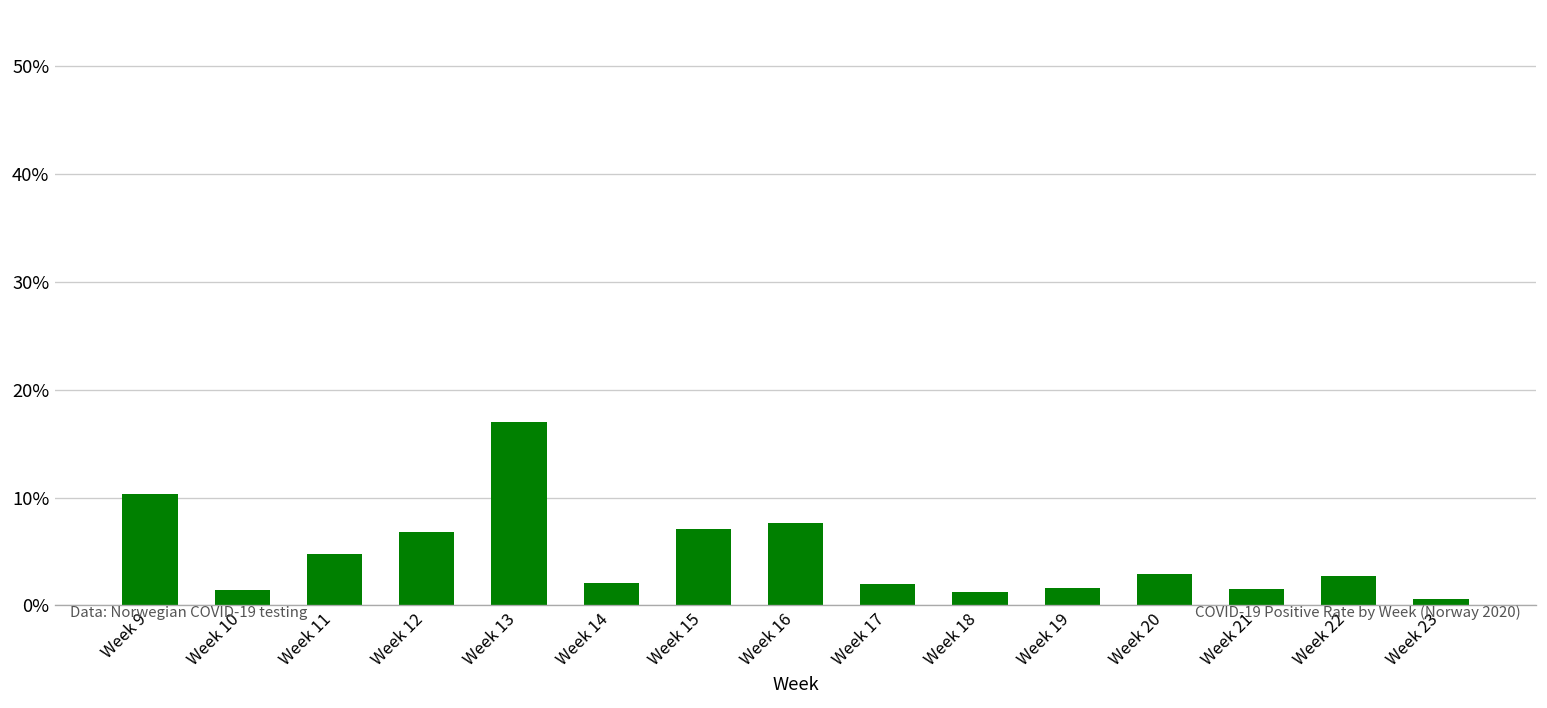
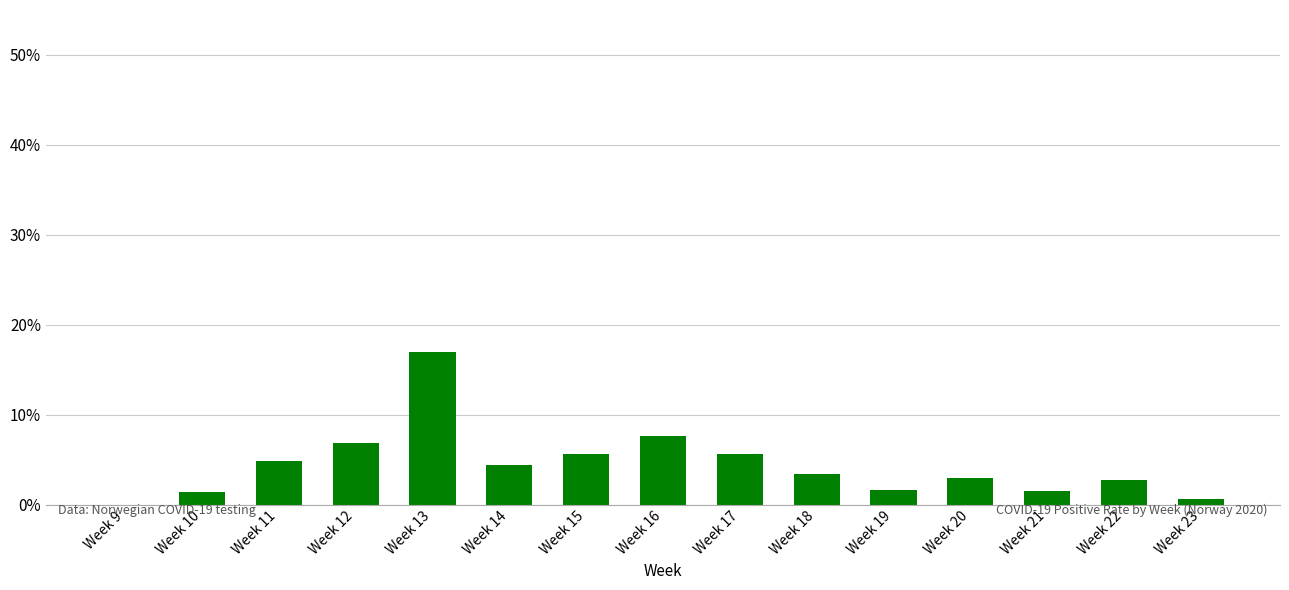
  {
-   "Week 9": "10%",
+   "Week 9": "0%",
    "Week 10": "1%",
    "Week 11": "5%",
    "Week 12": "7%",
    "Week 13": "17%",
-   "Week 14": "2%",
-   "Week 15": "7%",
+   "Week 14": "4%",
+   "Week 15": "6%",
    "Week 16": "8%",
-   "Week 17": "2%",
-   "Week 18": "1%",
+   "Week 17": "6%",
+   "Week 18": "3%",
    "Week 19": "2%",
    "Week 20": "3%",
    "Week 21": "2%",
    "Week 22": "3%",
    "Week 23": "1%"
  }
